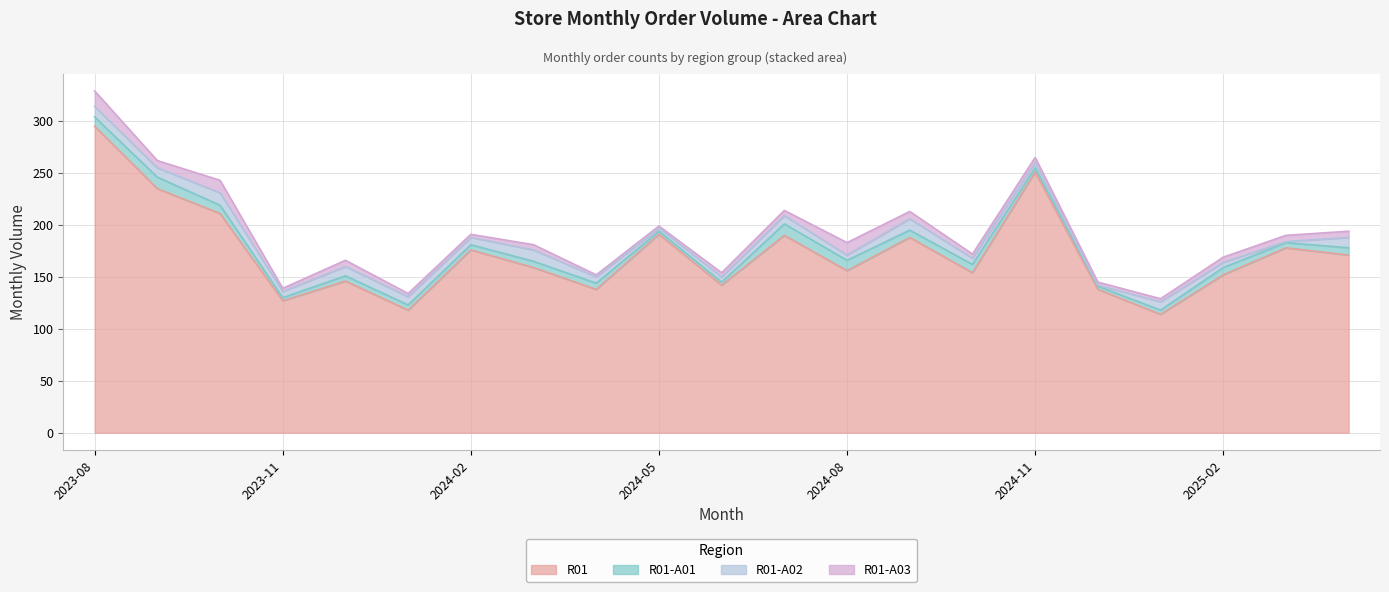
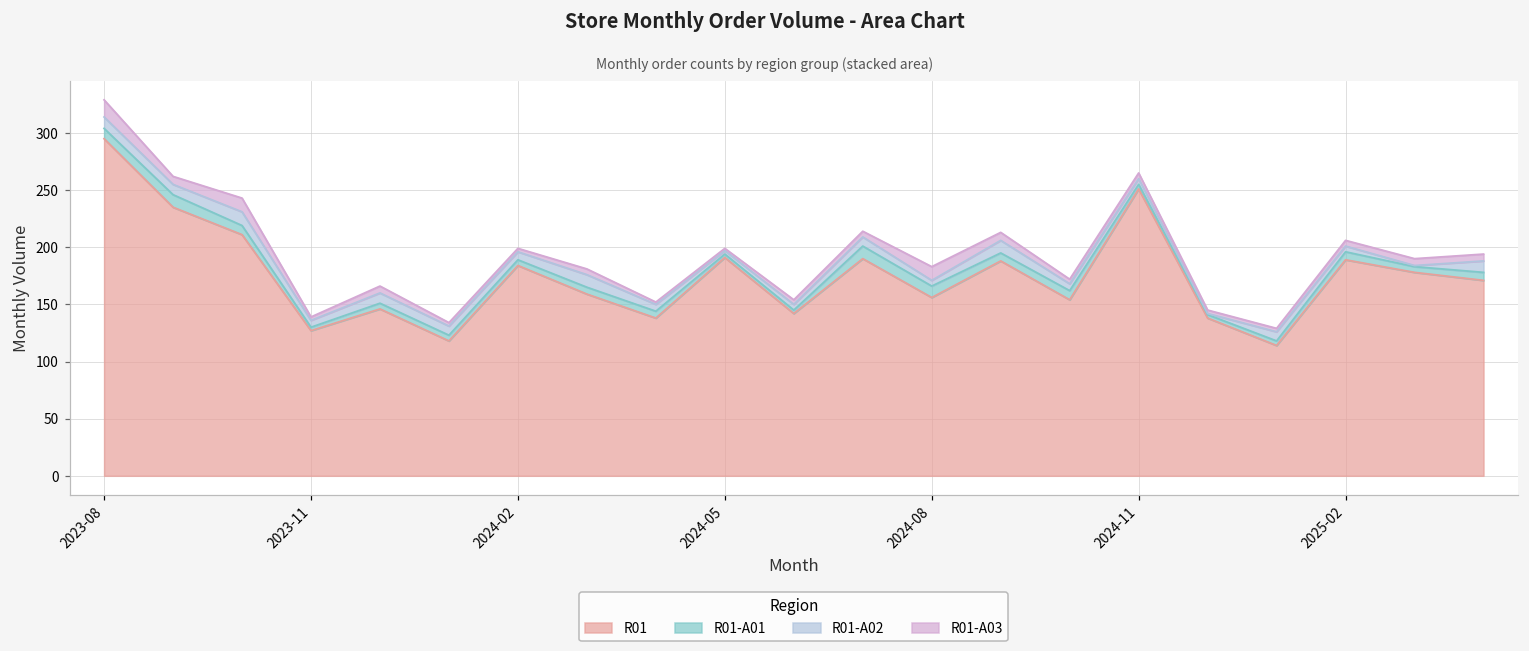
  {
    "R01": {
      "2023-08": 295,
      "2023-11": 127,
-     "2024-02": 176,
+     "2024-02": 184,
      "2024-05": 191,
      "2024-08": 156,
      "2024-11": 251,
-     "2025-02": 152
+     "2025-02": 189
    }
  }
